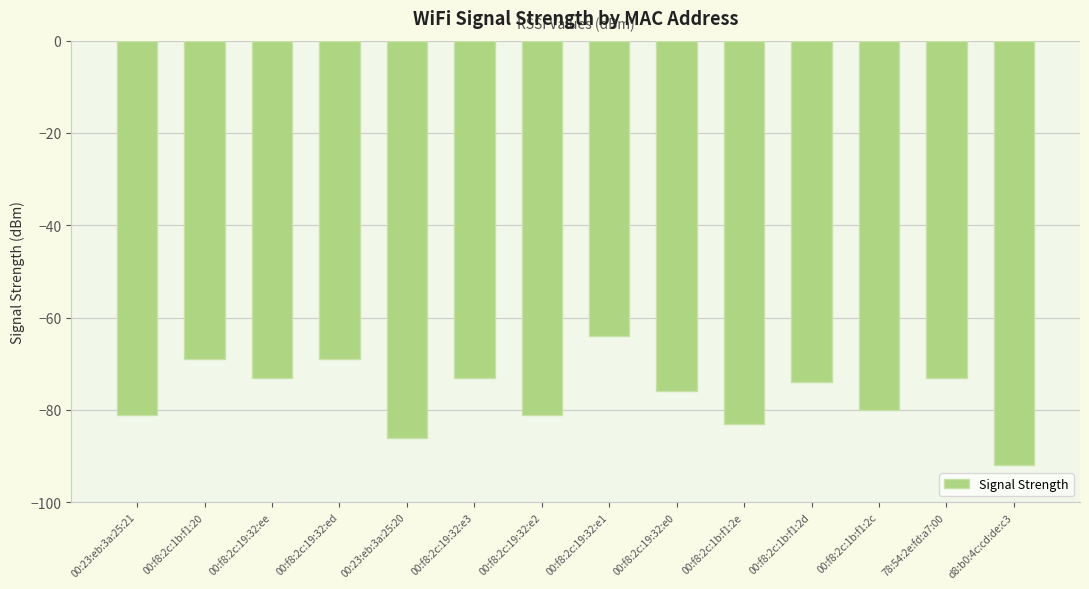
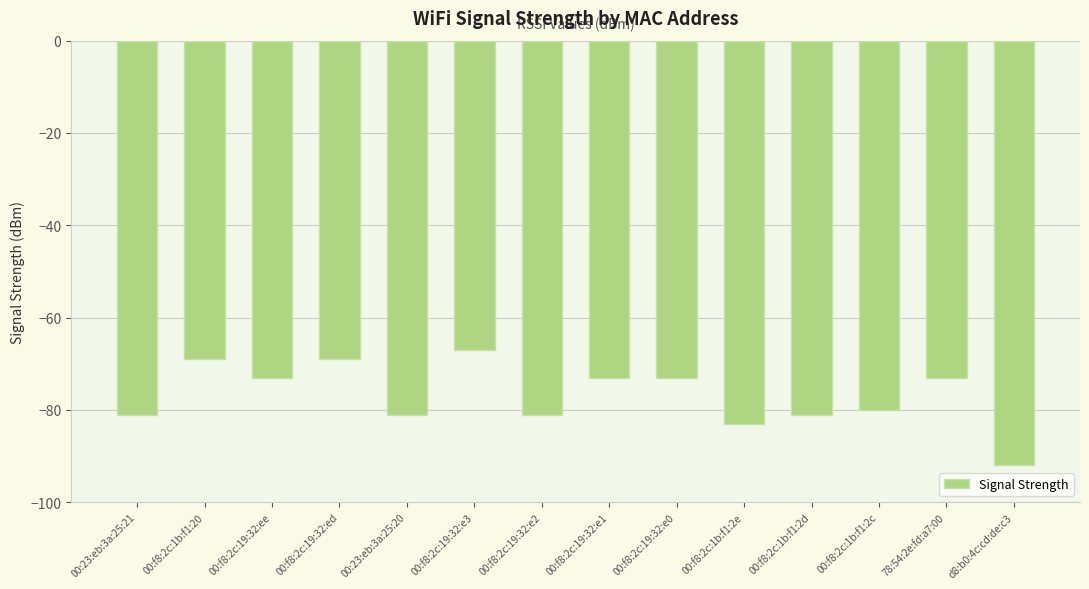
  {
    "00:23:eb:3a:25:21": -81,
    "00:f8:2c:1b:f1:20": -69,
    "00:f8:2c:19:32:ee": -73,
    "00:f8:2c:19:32:ed": -69,
-   "00:23:eb:3a:25:20": -86,
-   "00:f8:2c:19:32:e3": -73,
+   "00:23:eb:3a:25:20": -81,
+   "00:f8:2c:19:32:e3": -67,
    "00:f8:2c:19:32:e2": -81,
-   "00:f8:2c:19:32:e1": -64,
-   "00:f8:2c:19:32:e0": -76,
+   "00:f8:2c:19:32:e1": -73,
+   "00:f8:2c:19:32:e0": -73,
    "00:f8:2c:1b:f1:2e": -83,
-   "00:f8:2c:1b:f1:2d": -74,
+   "00:f8:2c:1b:f1:2d": -81,
    "00:f8:2c:1b:f1:2c": -80,
    "78:54:2e:fd:a7:00": -73,
    "d8:b0:4c:cd:de:c3": -92
  }
